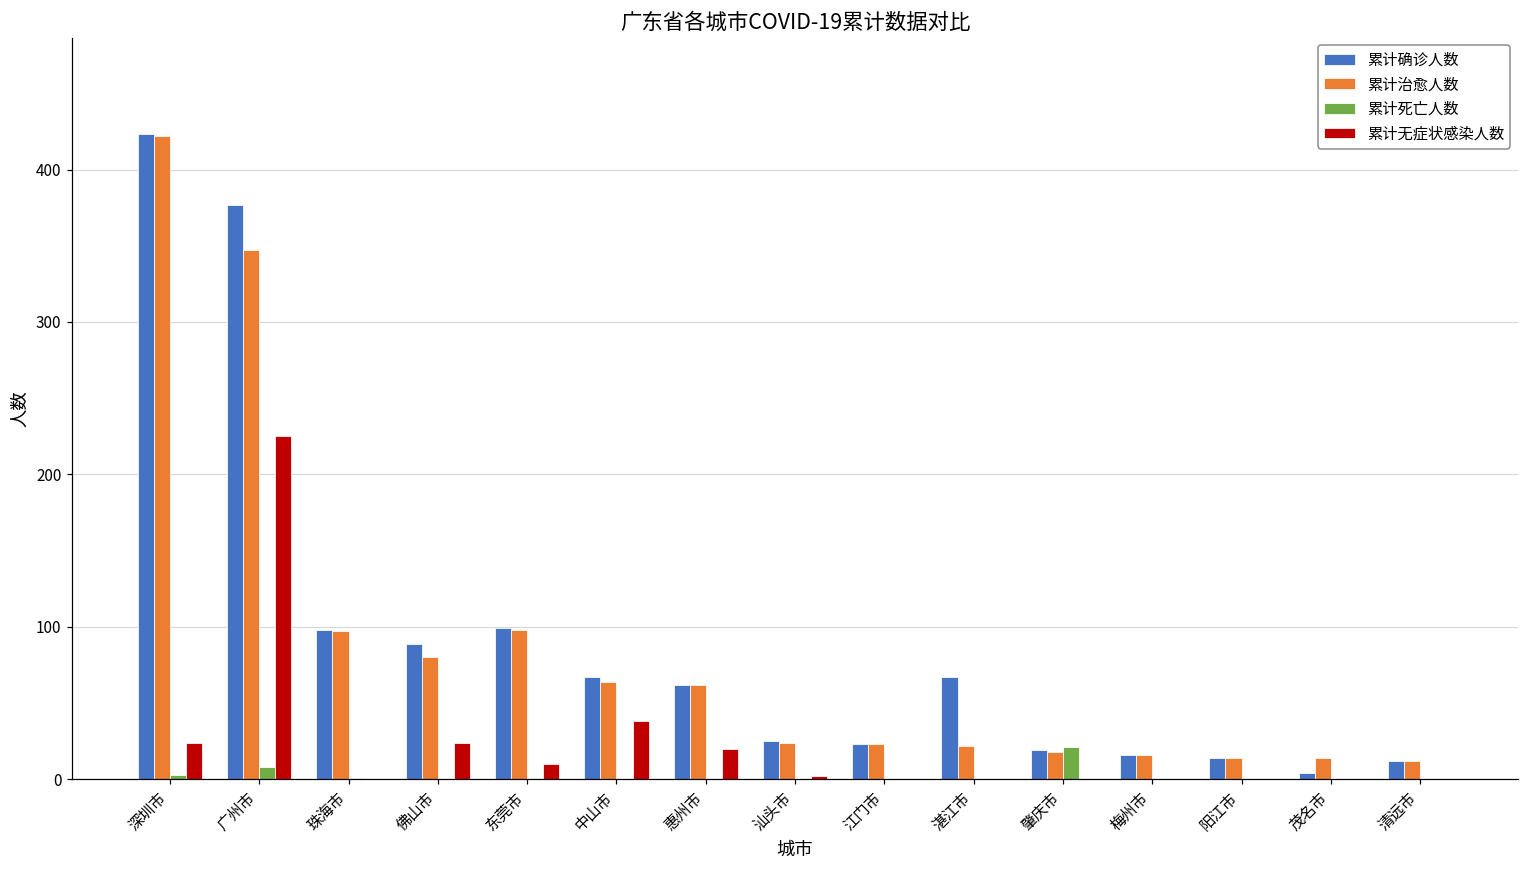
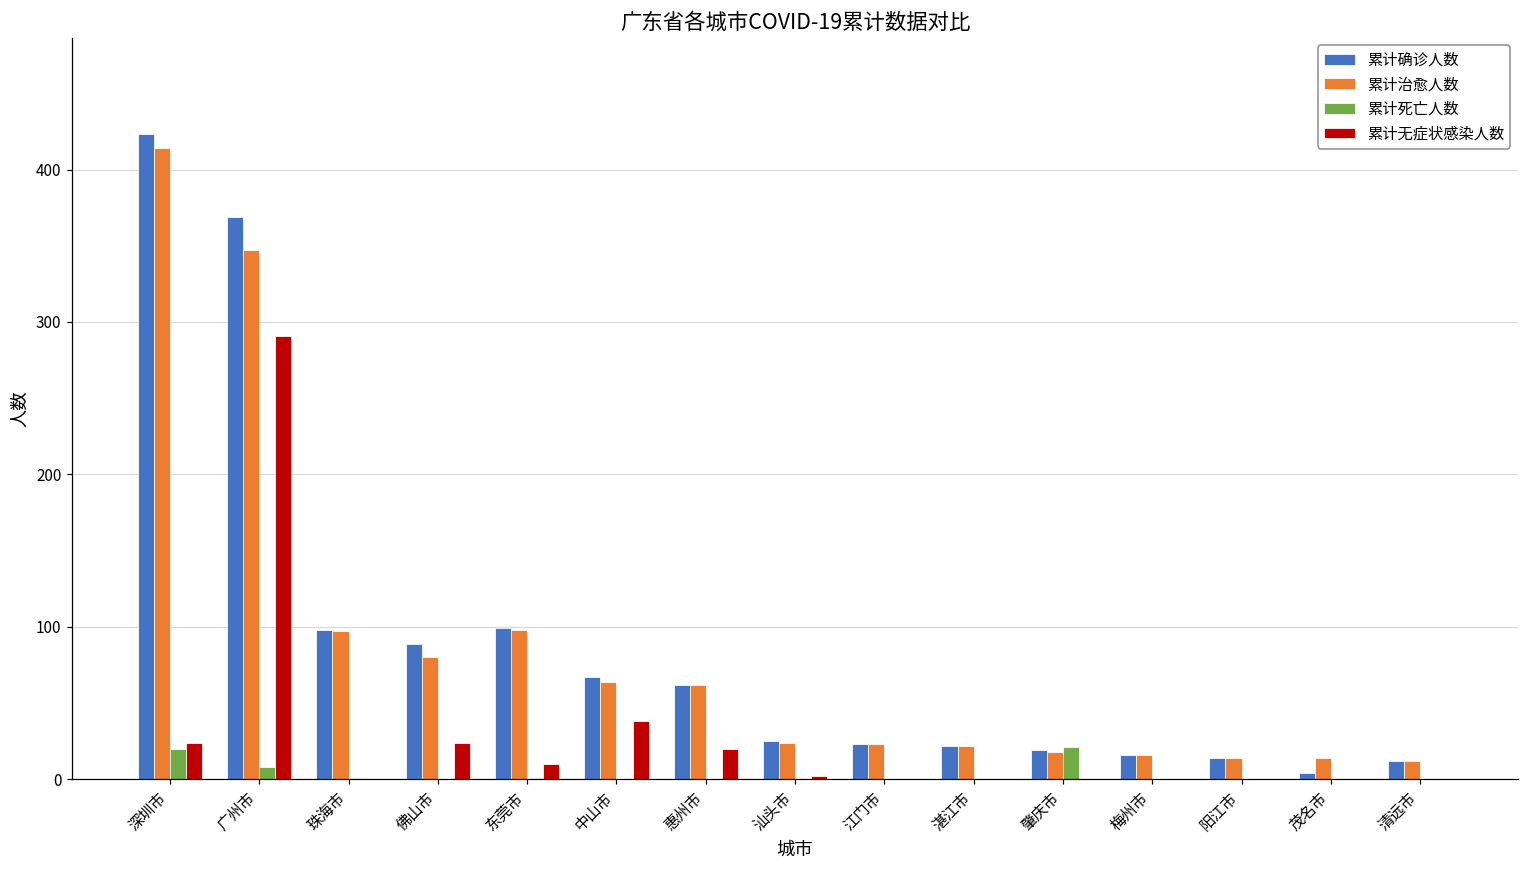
  {
    "累计确诊人数": {
      "深圳市": 423,
-     "广州市": 377,
+     "广州市": 369,
      "珠海市": 98,
      "佛山市": 89,
      "东莞市": 99,
      "中山市": 67,
      "惠州市": 62,
      "汕头市": 25,
      "江门市": 23,
-     "湛江市": 67,
+     "湛江市": 22,
      "肇庆市": 19,
      "梅州市": 16,
      "阳江市": 14,
      "茂名市": 4,
      "清远市": 12
    },
    "累计治愈人数": {
-     "深圳市": 422,
+     "深圳市": 414,
      "广州市": 347,
      "珠海市": 97,
      "佛山市": 80,
      "东莞市": 98,
      "中山市": 64,
      "惠州市": 62,
      "汕头市": 24,
      "江门市": 23,
      "湛江市": 22,
      "肇庆市": 18,
      "梅州市": 16,
      "阳江市": 14,
      "茂名市": 14,
      "清远市": 12
    },
    "累计死亡人数": {
-     "深圳市": 3,
+     "深圳市": 20,
      "广州市": 8,
      "佛山市": 0,
      "中山市": 0,
      "惠州市": 0,
      "汕头市": 0,
      "江门市": 0,
      "湛江市": 0,
      "肇庆市": 21,
      "梅州市": 0,
      "阳江市": 0,
      "茂名市": 0,
      "清远市": 0
    },
    "累计无症状感染人数": {
      "深圳市": 24,
-     "广州市": 225,
+     "广州市": 291,
      "珠海市": 0,
      "佛山市": 24,
      "东莞市": 10,
      "中山市": 38,
      "惠州市": 20,
      "汕头市": 2,
      "江门市": 0,
      "湛江市": 0,
      "肇庆市": 0,
      "梅州市": 0,
      "阳江市": 0,
      "茂名市": 0,
      "清远市": 0
    }
  }
